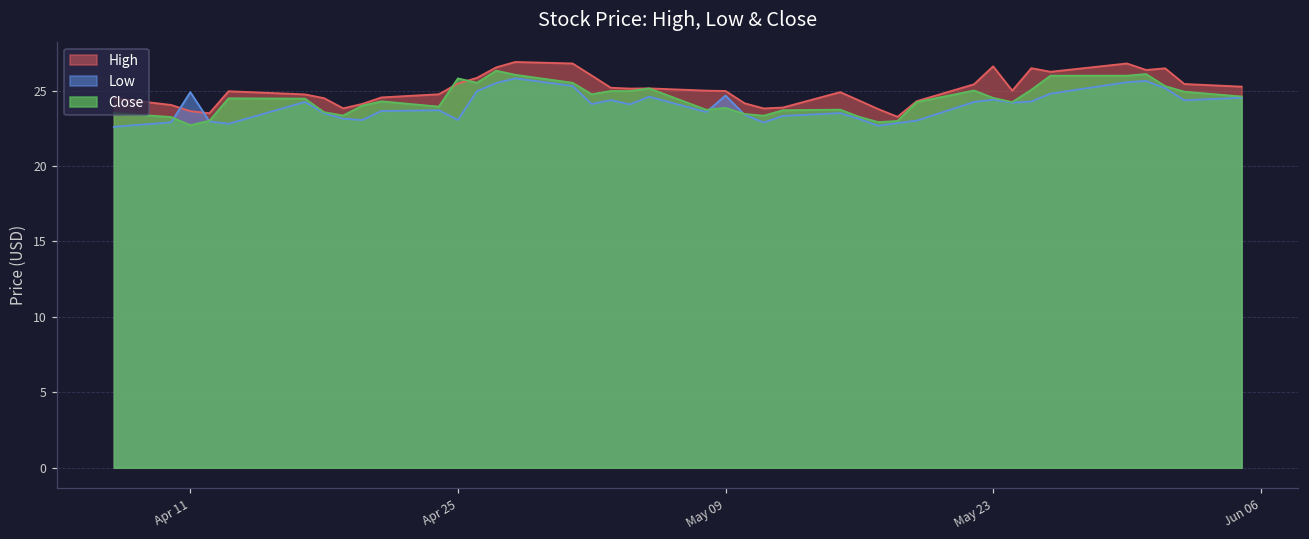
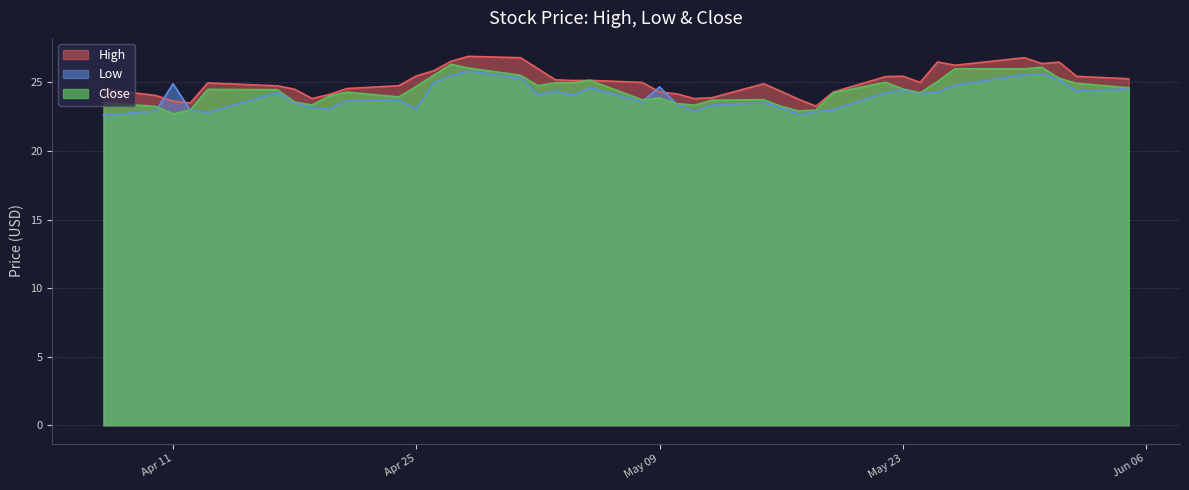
  {
    "High": {
      "Apr 11": 23.6,
      "Apr 25": 25.5,
-     "May 09": 25.0,
-     "May 23": 26.6
+     "May 09": 24.3,
+     "May 23": 25.5
    },
    "Low": {
      "Apr 11": 24.9,
      "Apr 25": 23.1,
      "May 09": 24.7
    },
    "Close": {
      "Apr 11": 22.7,
-     "Apr 25": 25.8,
+     "Apr 25": 24.7,
      "May 09": 23.9
    }
  }
